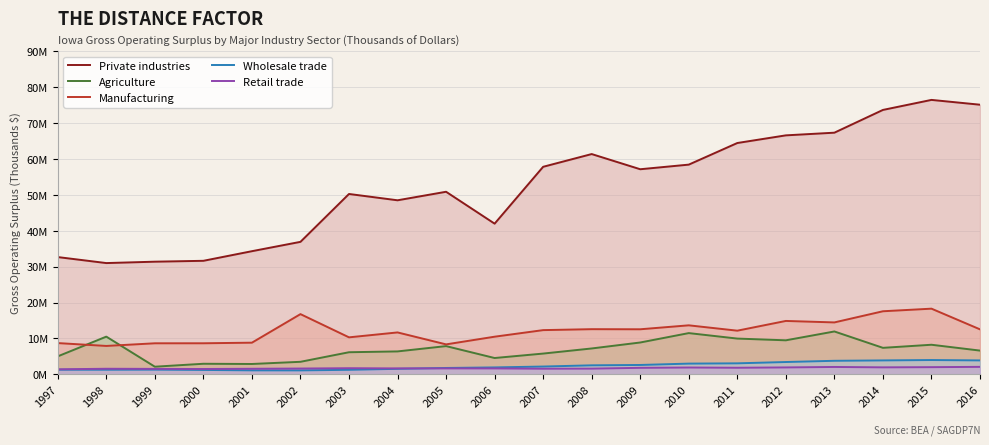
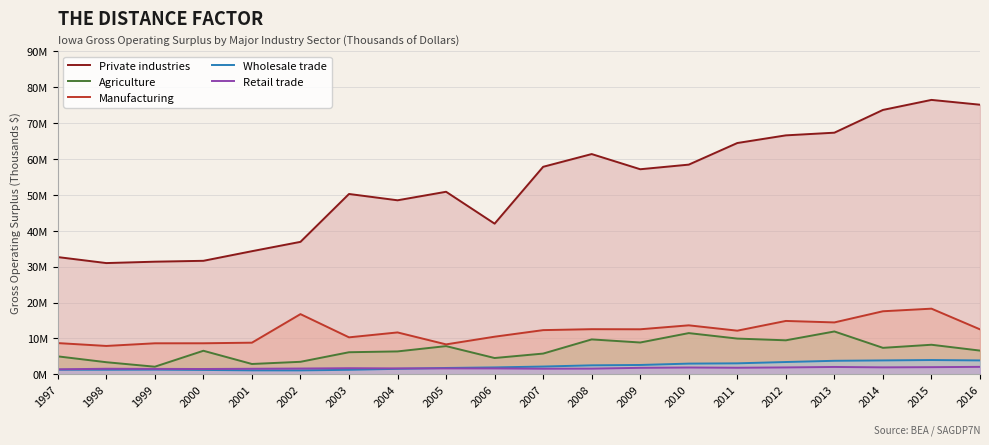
  {
    "Private industries": {
      "1997": 33000000,
      "1998": 31000000,
      "1999": 31000000,
      "2000": 32000000,
      "2001": 34000000,
      "2002": 37000000,
      "2003": 50000000,
      "2004": 48000000,
      "2005": 51000000,
      "2006": 42000000,
      "2007": 58000000,
      "2008": 61000000,
      "2009": 57000000,
      "2010": 58000000,
      "2011": 64000000,
      "2012": 67000000,
      "2013": 67000000,
      "2014": 74000000,
      "2015": 76000000,
      "2016": 75000000
    },
    "Agriculture": {
      "1997": 5000000,
-     "1998": 10000000,
-     "2000": 3000000,
+     "1998": 3000000,
+     "2000": 7000000,
      "2001": 3000000,
      "2002": 3000000,
      "2003": 6000000,
      "2004": 6000000,
      "2006": 5000000,
      "2007": 6000000,
-     "2008": 7000000,
+     "2008": 10000000,
      "2009": 9000000,
      "2010": 11000000,
      "2011": 10000000,
      "2012": 9000000,
      "2013": 12000000,
      "2014": 7000000,
      "2015": 8000000,
      "2016": 7000000
    },
    "Manufacturing": {
      "1997": 9000000,
      "1998": 8000000,
      "1999": 9000000,
      "2000": 9000000,
      "2001": 9000000,
      "2002": 17000000,
      "2003": 10000000,
      "2004": 12000000,
      "2006": 10000000,
      "2007": 12000000,
      "2008": 13000000,
      "2009": 13000000,
      "2010": 14000000,
      "2011": 12000000,
      "2012": 15000000,
      "2013": 14000000,
      "2014": 18000000,
      "2015": 18000000,
      "2016": 13000000
    },
    "Wholesale trade": {
      "2008": 3000000,
      "2009": 3000000,
      "2010": 3000000,
      "2011": 3000000,
      "2012": 3000000,
      "2013": 4000000,
      "2014": 4000000,
      "2015": 4000000,
      "2016": 4000000
    },
    "Retail trade": {
      "2008": 2000000,
      "2009": 2000000,
      "2010": 2000000,
      "2011": 2000000,
      "2012": 2000000,
      "2013": 2000000,
      "2014": 2000000,
      "2015": 2000000,
      "2016": 2000000
    }
  }
